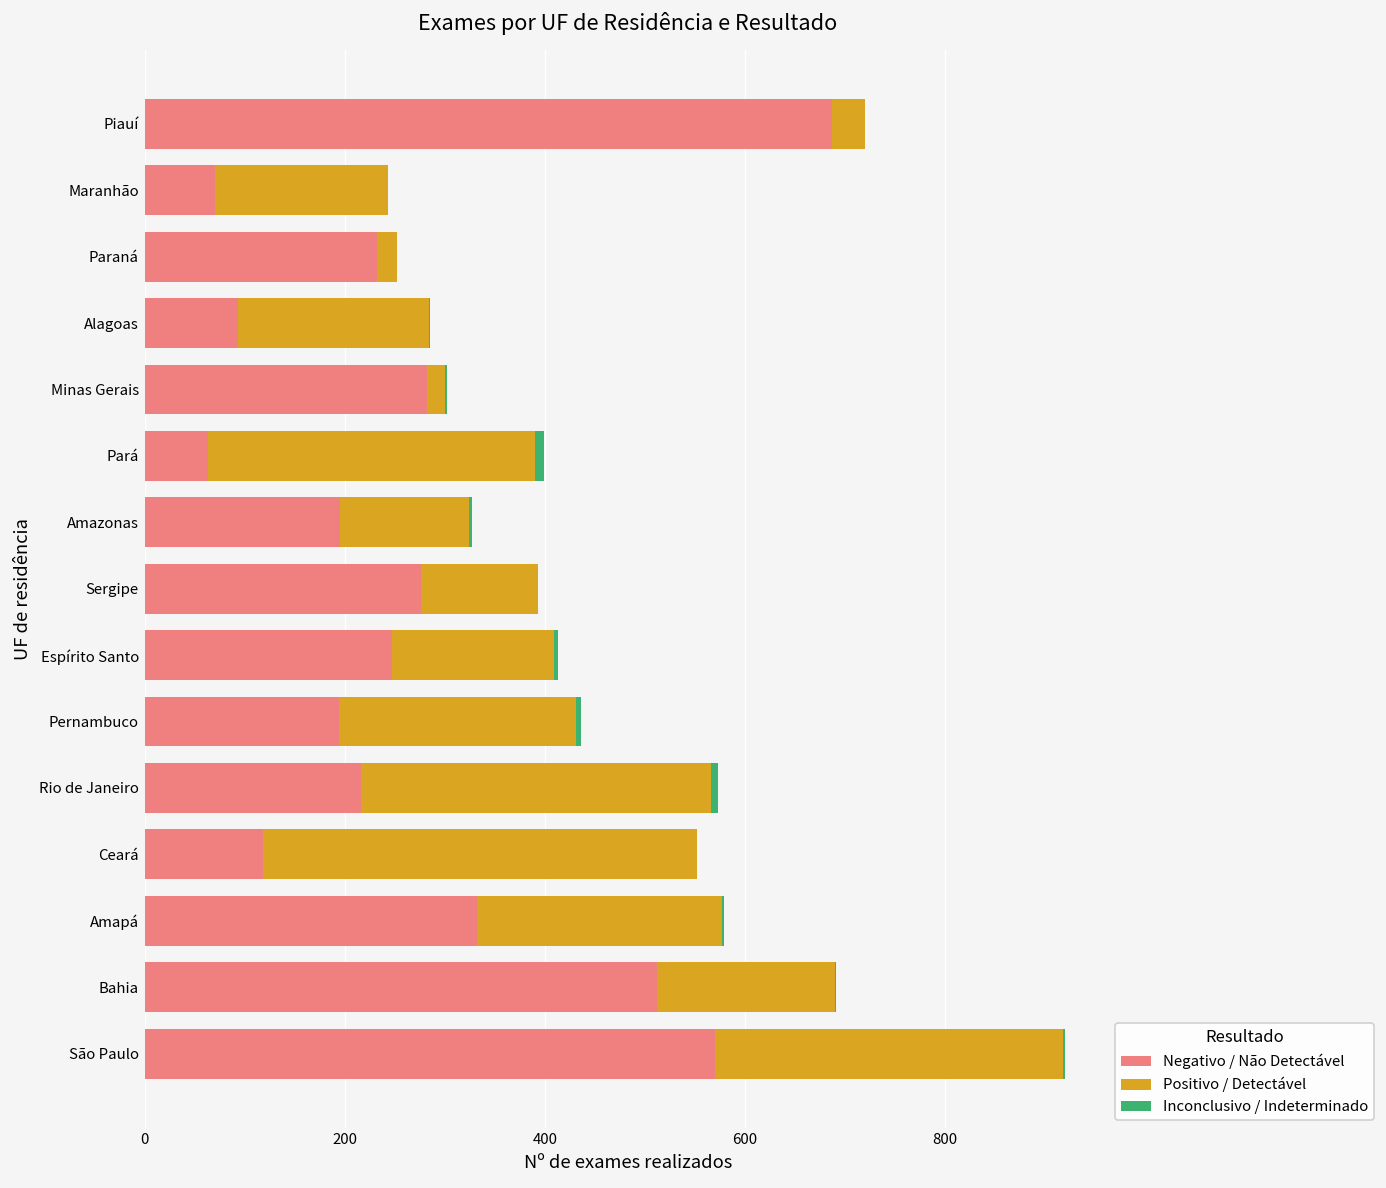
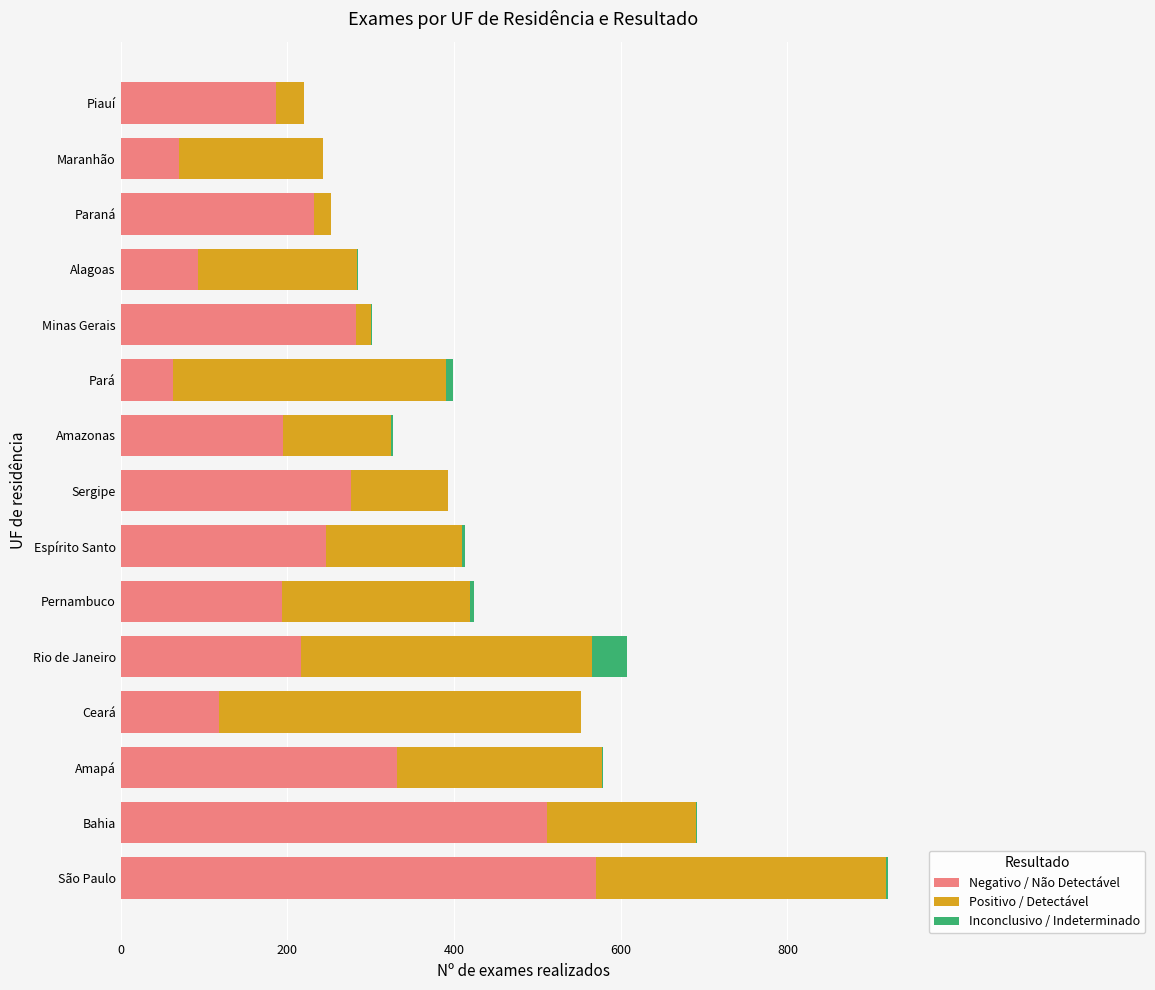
  {
    "Negativo / Não Detectável": {
-     "Piauí": 690,
+     "Piauí": 190,
      "Maranhão": 70,
      "Paraná": 230,
      "Alagoas": 90,
      "Minas Gerais": 280,
      "Pará": 60,
      "Amazonas": 200,
      "Sergipe": 280,
      "Espírito Santo": 250,
      "Pernambuco": 190,
      "Rio de Janeiro": 220,
      "Ceará": 120,
      "Amapá": 330,
      "Bahia": 510,
      "São Paulo": 570
    },
    "Positivo / Detectável": {
      "Piauí": 30,
      "Maranhão": 170,
      "Paraná": 20,
      "Alagoas": 190,
      "Minas Gerais": 20,
      "Pará": 330,
      "Amazonas": 130,
      "Sergipe": 120,
      "Espírito Santo": 160,
-     "Pernambuco": 240,
+     "Pernambuco": 230,
      "Rio de Janeiro": 350,
      "Ceará": 430,
      "Amapá": 250,
      "Bahia": 180,
      "São Paulo": 350
    },
    "Inconclusivo / Indeterminado": {
      "Piauí": 0,
      "Maranhão": 0,
      "Paraná": 0,
      "Pará": 10,
      "Amazonas": 0,
      "Sergipe": 0,
      "Espírito Santo": 0,
      "Pernambuco": 10,
-     "Rio de Janeiro": 10,
+     "Rio de Janeiro": 40,
      "Ceará": 0
    }
  }
